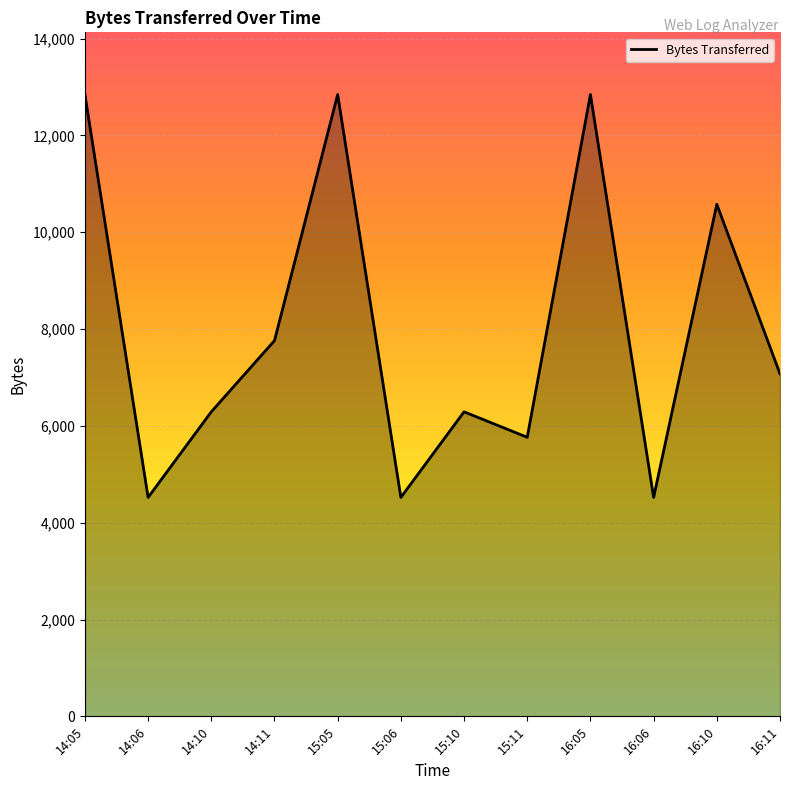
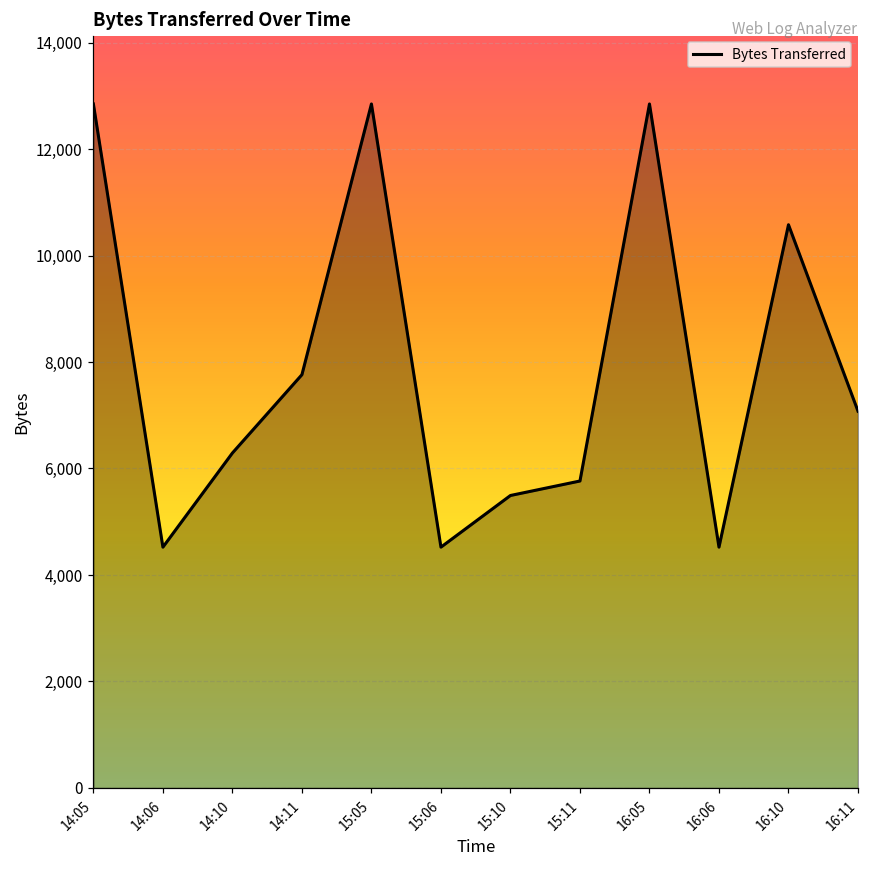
  {
    "14:05": "12,800",
    "14:06": "4,500",
    "14:10": "6,300",
    "14:11": "7,800",
    "15:05": "12,800",
    "15:06": "4,500",
-   "15:10": "6,300",
+   "15:10": "5,500",
    "15:11": "5,800",
    "16:05": "12,800",
    "16:06": "4,500",
    "16:10": "10,600",
    "16:11": "7,100"
  }
